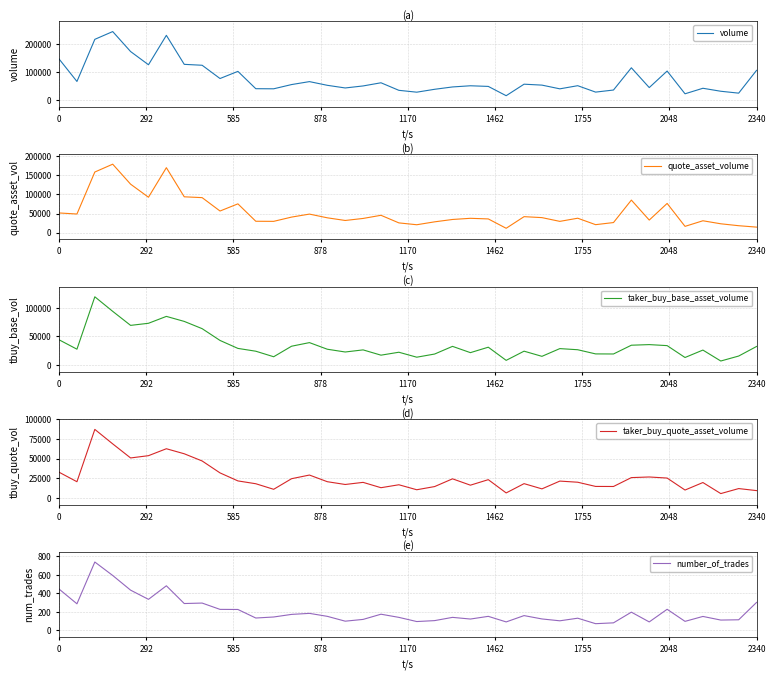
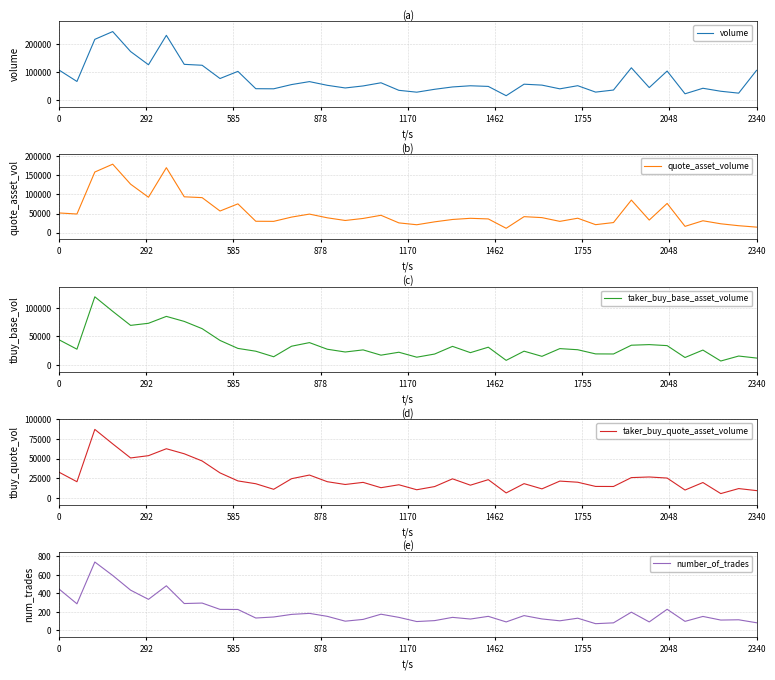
  {
    "(a)": {
-     "0": 150000,
+     "0": 110000,
      "2340": 110000
    },
    "(b)": {
      "0": 50000,
      "2340": 10000
    },
    "(c)": {
      "0": 40000,
-     "2340": 30000
+     "2340": 10000
    },
    "(d)": {
      "0": 30000,
      "2340": 10000
    },
    "(e)": {
      "0": 400,
-     "2340": 300
+     "2340": 100
    }
  }
